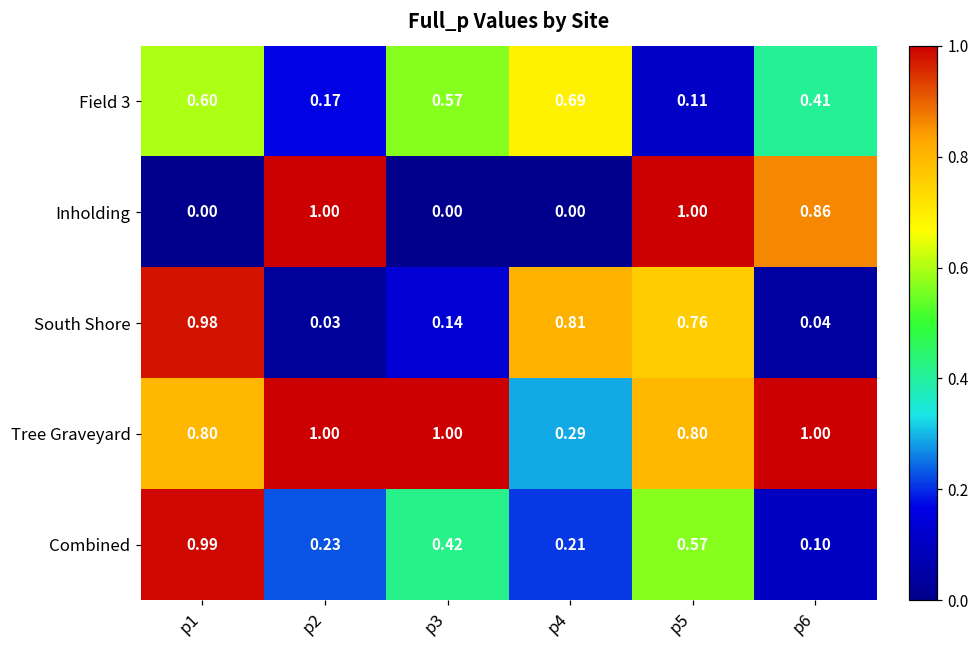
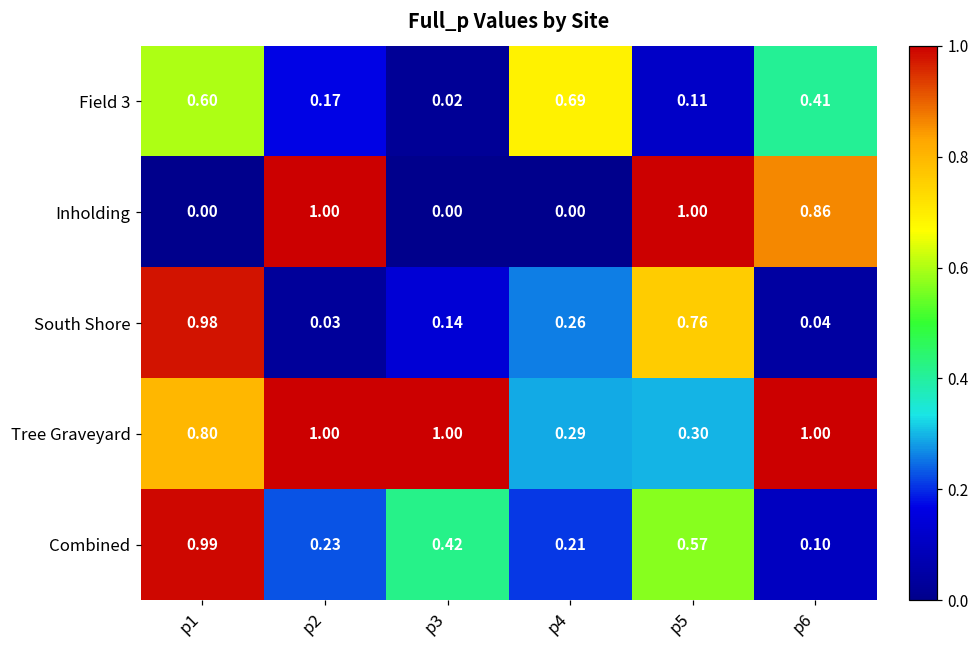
  {
    "Field 3": {
      "p1": 0.60,
      "p2": 0.17,
-     "p3": 0.57,
+     "p3": 0.02,
      "p4": 0.69,
      "p5": 0.11,
      "p6": 0.41
    },
    "Inholding": {
      "p1": 0.00,
      "p2": 1.00,
      "p3": 0.00,
      "p4": 0.00,
      "p5": 1.00,
      "p6": 0.86
    },
    "South Shore": {
      "p1": 0.98,
      "p2": 0.03,
      "p3": 0.14,
-     "p4": 0.81,
+     "p4": 0.26,
      "p5": 0.76,
      "p6": 0.04
    },
    "Tree Graveyard": {
      "p1": 0.80,
      "p2": 1.00,
      "p3": 1.00,
      "p4": 0.29,
-     "p5": 0.80,
+     "p5": 0.30,
      "p6": 1.00
    },
    "Combined": {
      "p1": 0.99,
      "p2": 0.23,
      "p3": 0.42,
      "p4": 0.21,
      "p5": 0.57,
      "p6": 0.10
    }
  }
